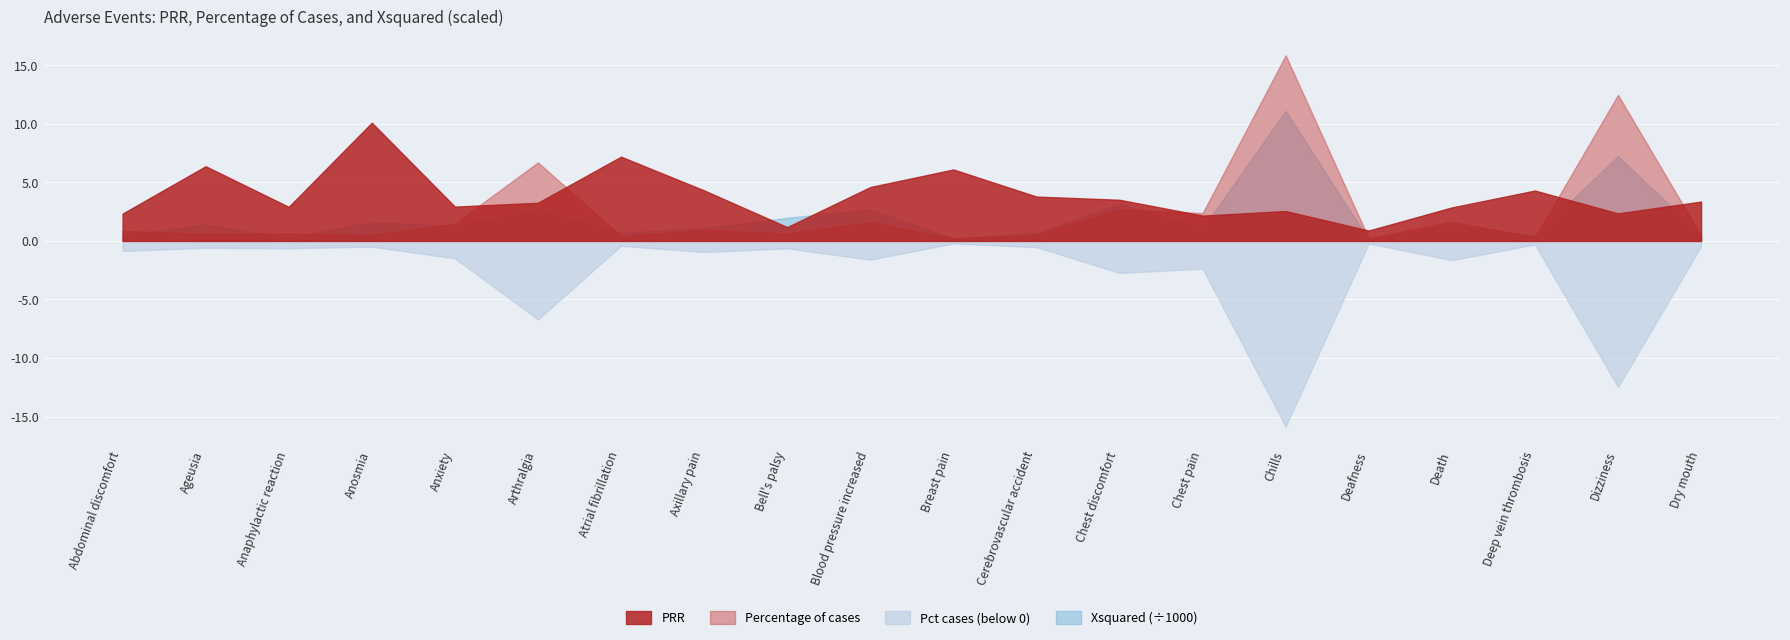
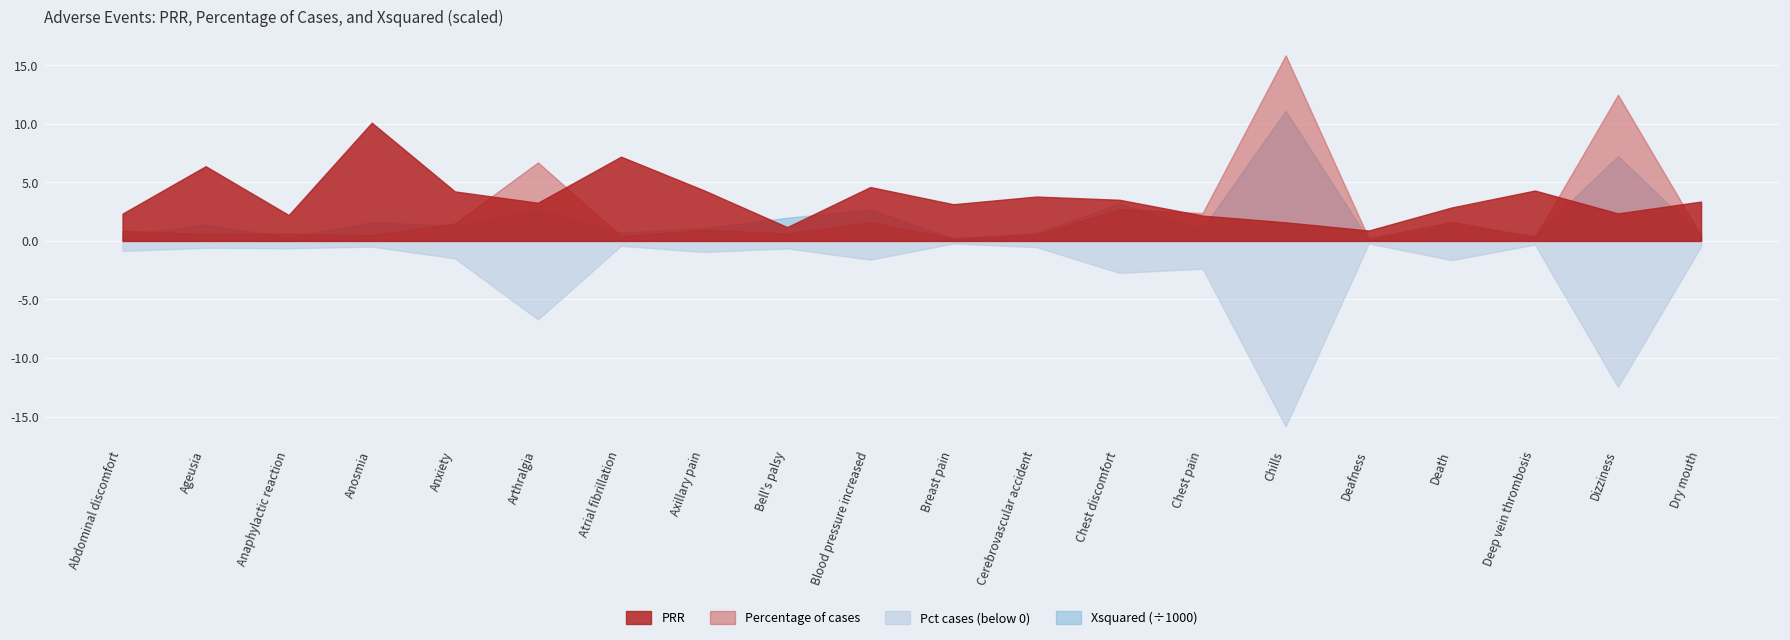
  {
    "Percentage of cases": {
      "Abdominal discomfort": 0.9,
      "Ageusia": 0.6,
      "Anaphylactic reaction": 0.6,
      "Anosmia": 0.5,
      "Arthralgia": 6.7,
      "Atrial fibrillation": 0.4,
      "Bell's palsy": 0.6,
      "Blood pressure increased": 1.6,
      "Chest discomfort": 2.7,
      "Chills": 15.8,
      "Death": 1.6,
      "Dizziness": 12.5
    },
    "PRR": {
      "Abdominal discomfort": 2.3,
      "Ageusia": 6.4,
-     "Anaphylactic reaction": 2.9,
+     "Anaphylactic reaction": 2.2,
      "Anosmia": 10.1,
-     "Anxiety": 2.9,
+     "Anxiety": 4.2,
      "Arthralgia": 3.3,
      "Atrial fibrillation": 7.2,
      "Axillary pain": 4.3,
      "Bell's palsy": 1.2,
      "Blood pressure increased": 4.6,
-     "Breast pain": 6.1,
+     "Breast pain": 3.1,
      "Cerebrovascular accident": 3.8,
      "Chest discomfort": 3.5,
-     "Chills": 2.5,
+     "Chills": 1.6,
      "Deafness": 0.9,
      "Death": 2.9,
      "Deep vein thrombosis": 4.3,
      "Dizziness": 2.4,
      "Dry mouth": 3.4
    }
  }
